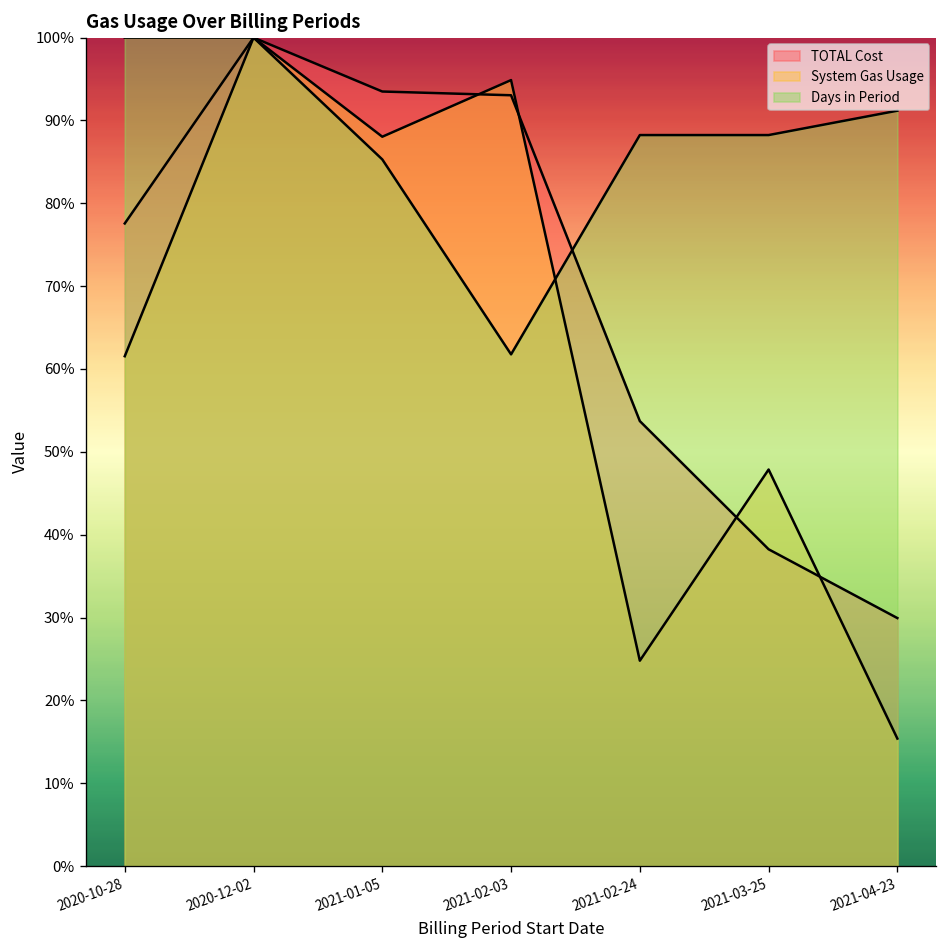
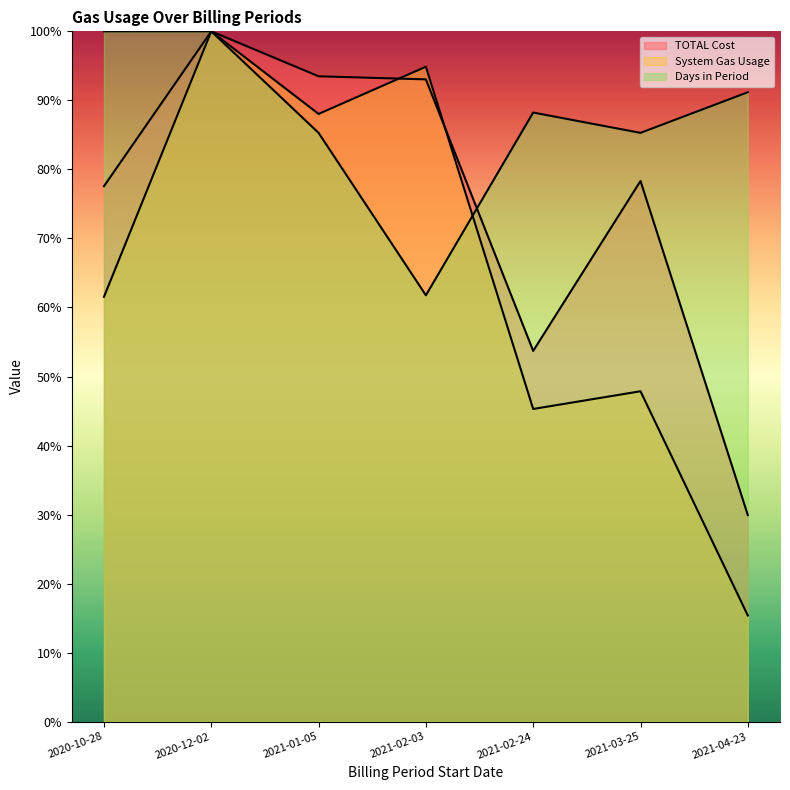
  {
    "TOTAL Cost": {
      "2020-10-28": "78%",
      "2021-01-05": "93%",
      "2021-02-03": "93%",
      "2021-02-24": "54%",
-     "2021-03-25": "38%",
+     "2021-03-25": "78%",
      "2021-04-23": "30%"
    },
    "System Gas Usage": {
      "2020-10-28": "62%",
      "2021-01-05": "88%",
      "2021-02-03": "95%",
-     "2021-02-24": "25%",
+     "2021-02-24": "45%",
      "2021-03-25": "48%",
      "2021-04-23": "15%"
    },
    "Days in Period": {
      "2020-10-28": "100%",
      "2021-01-05": "85%",
      "2021-02-03": "62%",
      "2021-02-24": "88%",
-     "2021-03-25": "88%",
+     "2021-03-25": "85%",
      "2021-04-23": "91%"
    }
  }
